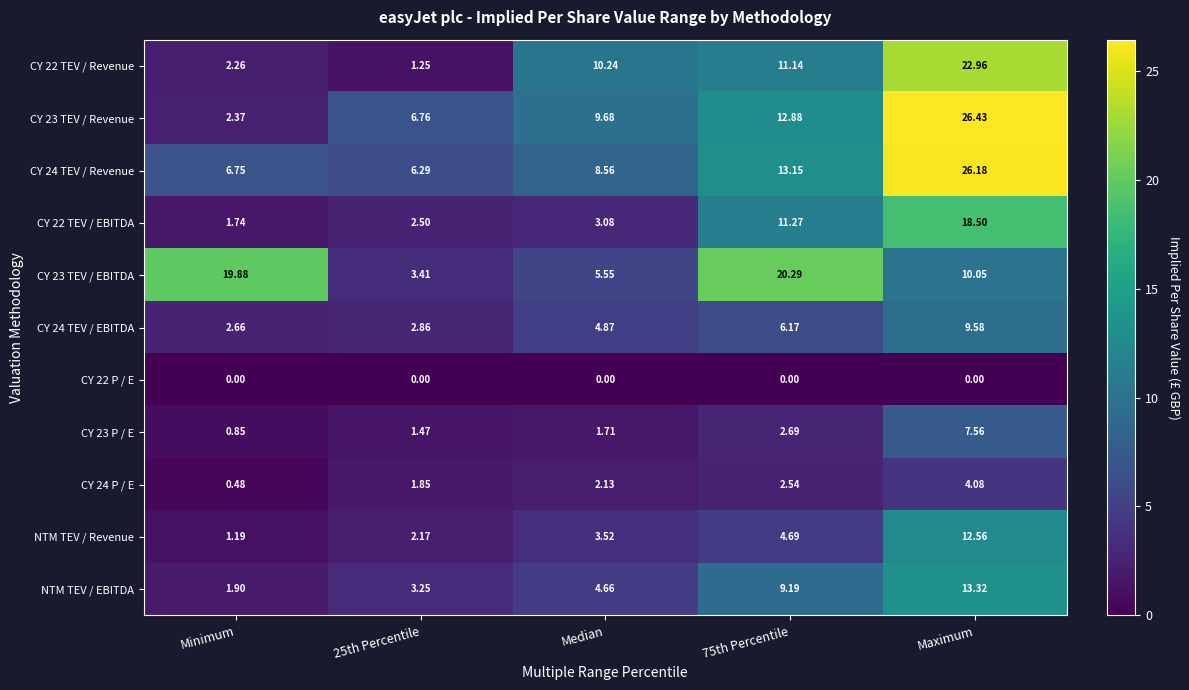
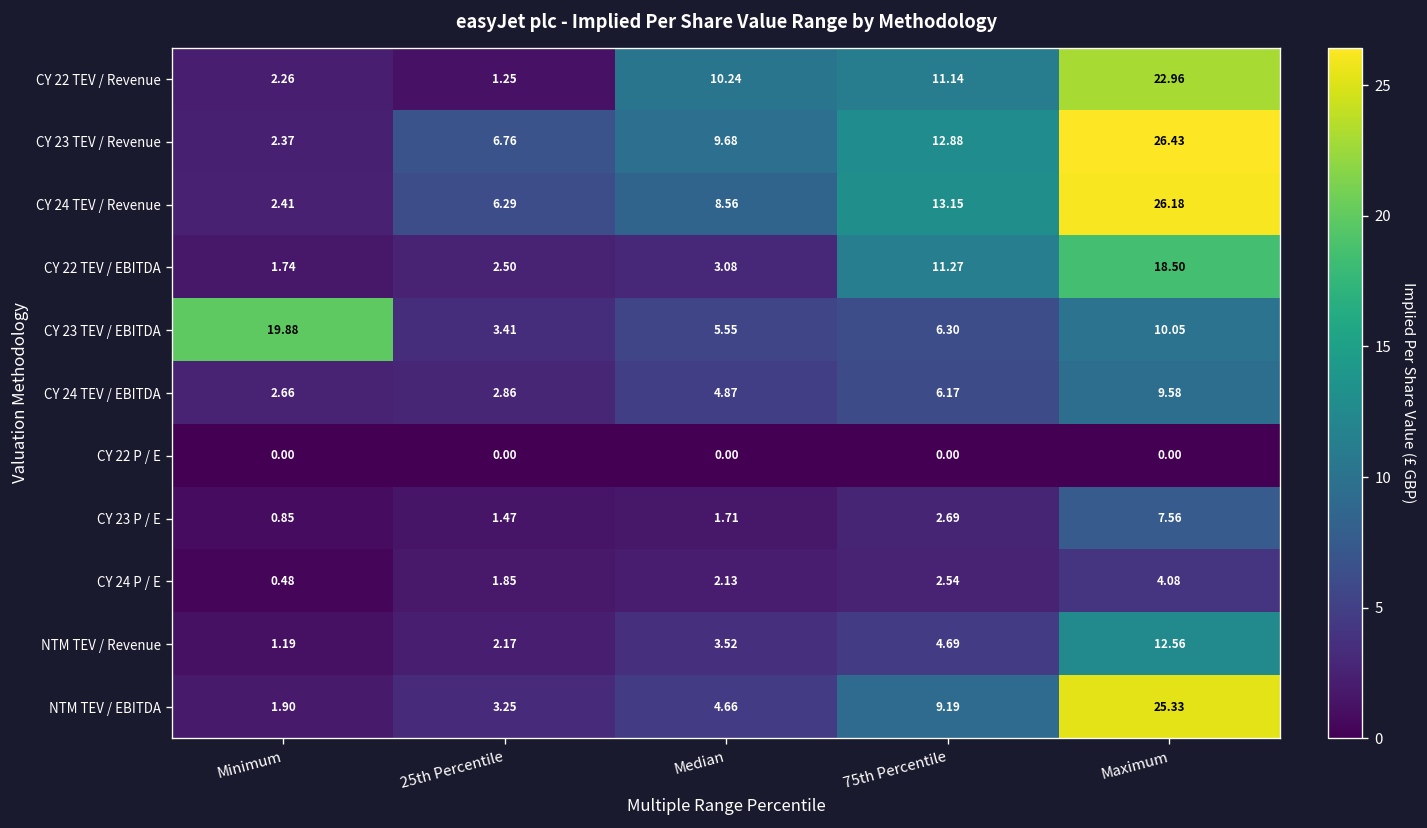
  {
    "CY 22 TEV / Revenue": {
      "Minimum": 2.26,
      "25th Percentile": 1.25,
      "Median": 10.24,
      "75th Percentile": 11.14,
      "Maximum": 22.96
    },
    "CY 23 TEV / Revenue": {
      "Minimum": 2.37,
      "25th Percentile": 6.76,
      "Median": 9.68,
      "75th Percentile": 12.88,
      "Maximum": 26.43
    },
    "CY 24 TEV / Revenue": {
-     "Minimum": 6.75,
+     "Minimum": 2.41,
      "25th Percentile": 6.29,
      "Median": 8.56,
      "75th Percentile": 13.15,
      "Maximum": 26.18
    },
    "CY 22 TEV / EBITDA": {
      "Minimum": 1.74,
      "25th Percentile": 2.50,
      "Median": 3.08,
      "75th Percentile": 11.27,
      "Maximum": 18.50
    },
    "CY 23 TEV / EBITDA": {
      "Minimum": 19.88,
      "25th Percentile": 3.41,
      "Median": 5.55,
-     "75th Percentile": 20.29,
+     "75th Percentile": 6.30,
      "Maximum": 10.05
    },
    "CY 24 TEV / EBITDA": {
      "Minimum": 2.66,
      "25th Percentile": 2.86,
      "Median": 4.87,
      "75th Percentile": 6.17,
      "Maximum": 9.58
    },
    "CY 22 P / E": {
      "Minimum": 0.00,
      "25th Percentile": 0.00,
      "Median": 0.00,
      "75th Percentile": 0.00,
      "Maximum": 0.00
    },
    "CY 23 P / E": {
      "Minimum": 0.85,
      "25th Percentile": 1.47,
      "Median": 1.71,
      "75th Percentile": 2.69,
      "Maximum": 7.56
    },
    "CY 24 P / E": {
      "Minimum": 0.48,
      "25th Percentile": 1.85,
      "Median": 2.13,
      "75th Percentile": 2.54,
      "Maximum": 4.08
    },
    "NTM TEV / Revenue": {
      "Minimum": 1.19,
      "25th Percentile": 2.17,
      "Median": 3.52,
      "75th Percentile": 4.69,
      "Maximum": 12.56
    },
    "NTM TEV / EBITDA": {
      "Minimum": 1.90,
      "25th Percentile": 3.25,
      "Median": 4.66,
      "75th Percentile": 9.19,
-     "Maximum": 13.32
+     "Maximum": 25.33
    }
  }
